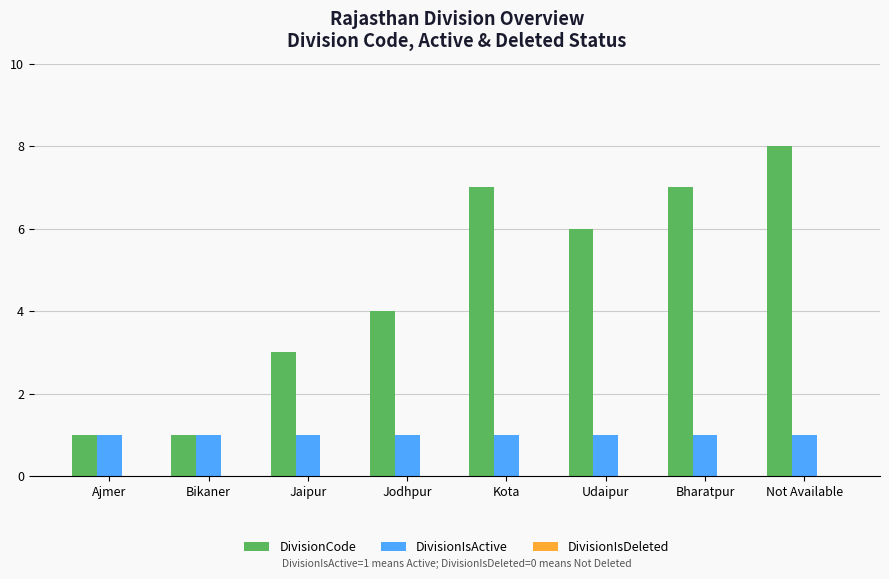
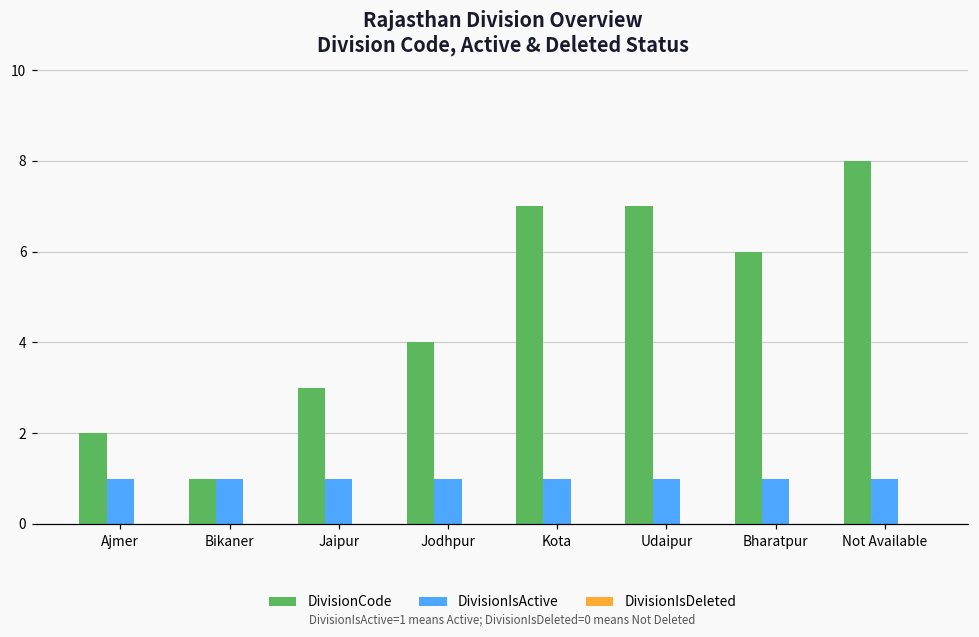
  {
    "DivisionCode": {
-     "Ajmer": 1,
+     "Ajmer": 2,
      "Bikaner": 1,
      "Jaipur": 3,
      "Jodhpur": 4,
      "Kota": 7,
-     "Udaipur": 6,
-     "Bharatpur": 7,
+     "Udaipur": 7,
+     "Bharatpur": 6,
      "Not Available": 8
    },
    "DivisionIsActive": {
      "Ajmer": 1,
      "Bikaner": 1,
      "Jaipur": 1,
      "Jodhpur": 1,
      "Kota": 1,
      "Udaipur": 1,
      "Bharatpur": 1,
      "Not Available": 1
    },
    "DivisionIsDeleted": {
      "Ajmer": 0,
      "Bikaner": 0,
      "Jaipur": 0,
      "Jodhpur": 0,
      "Kota": 0,
      "Udaipur": 0,
      "Bharatpur": 0,
      "Not Available": 0
    }
  }
